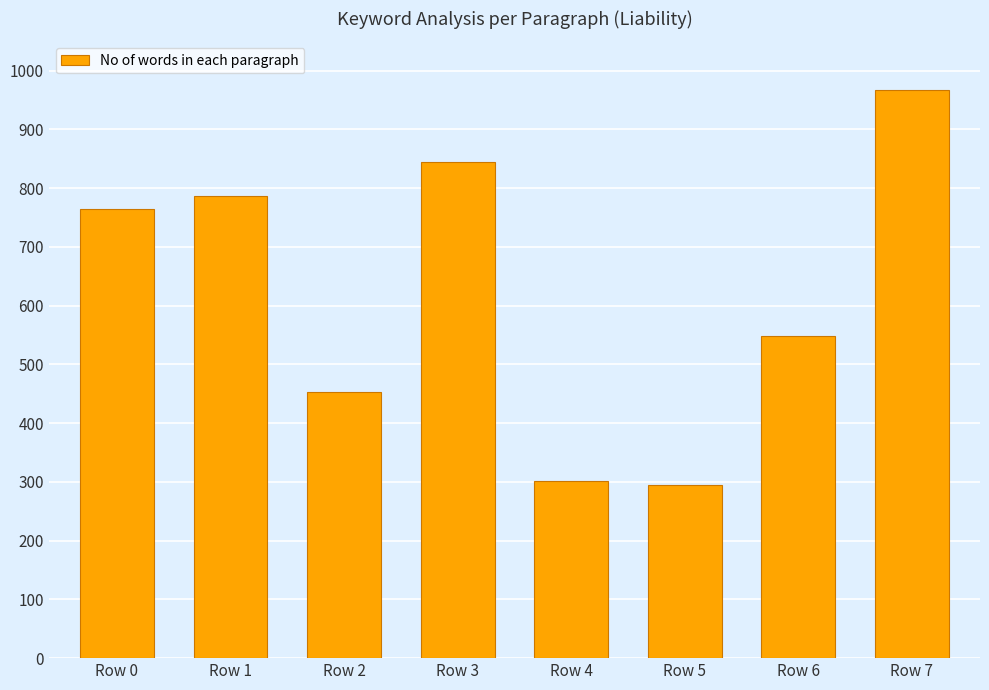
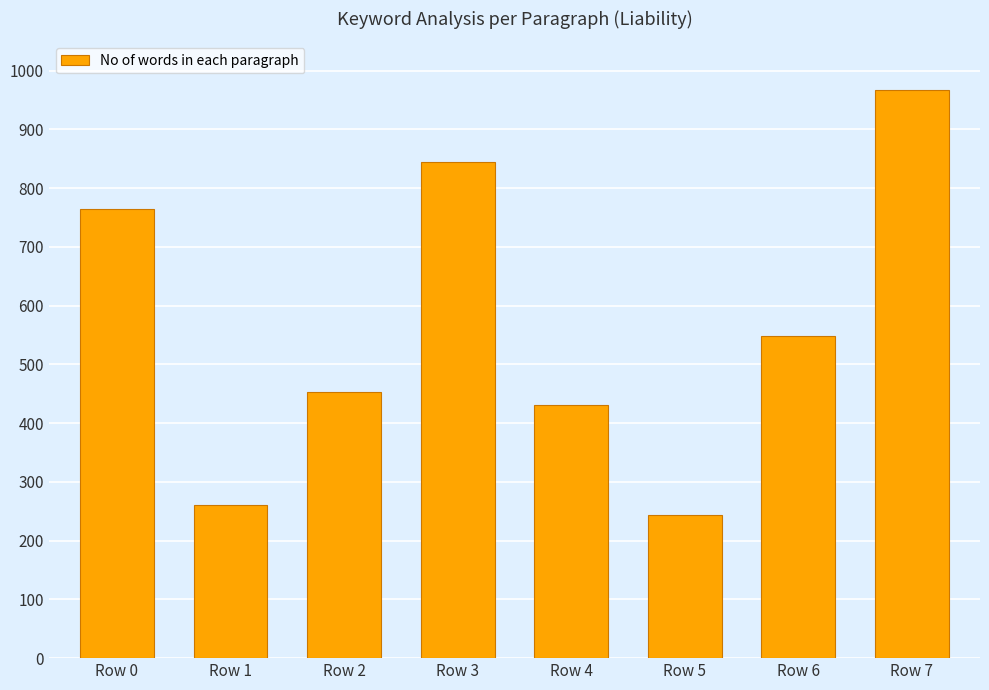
  {
    "Row 0": 770,
-   "Row 1": 790,
+   "Row 1": 260,
    "Row 2": 450,
    "Row 3": 840,
-   "Row 4": 300,
-   "Row 5": 300,
+   "Row 4": 430,
+   "Row 5": 240,
    "Row 6": 550,
    "Row 7": 970
  }
